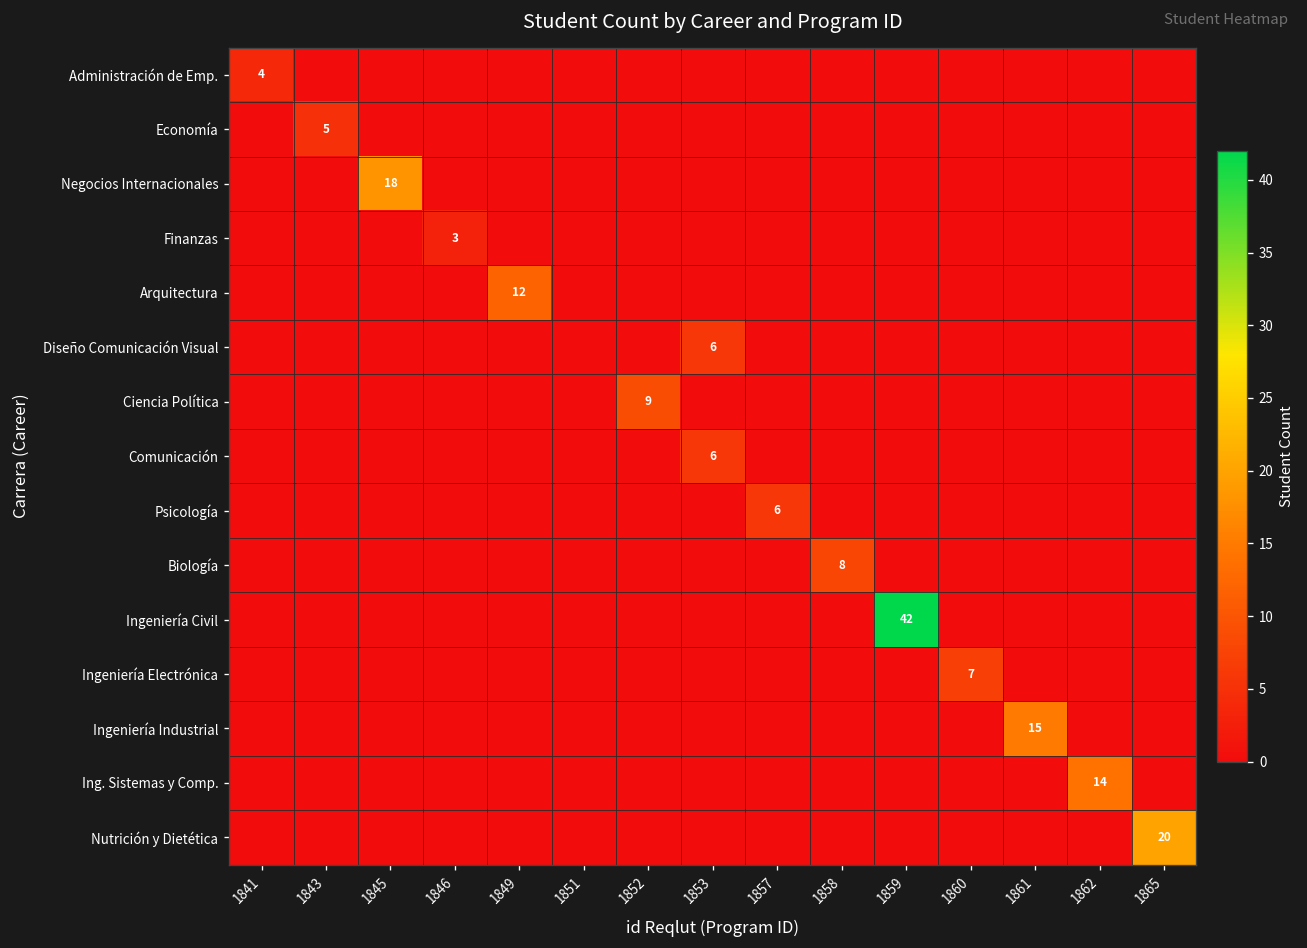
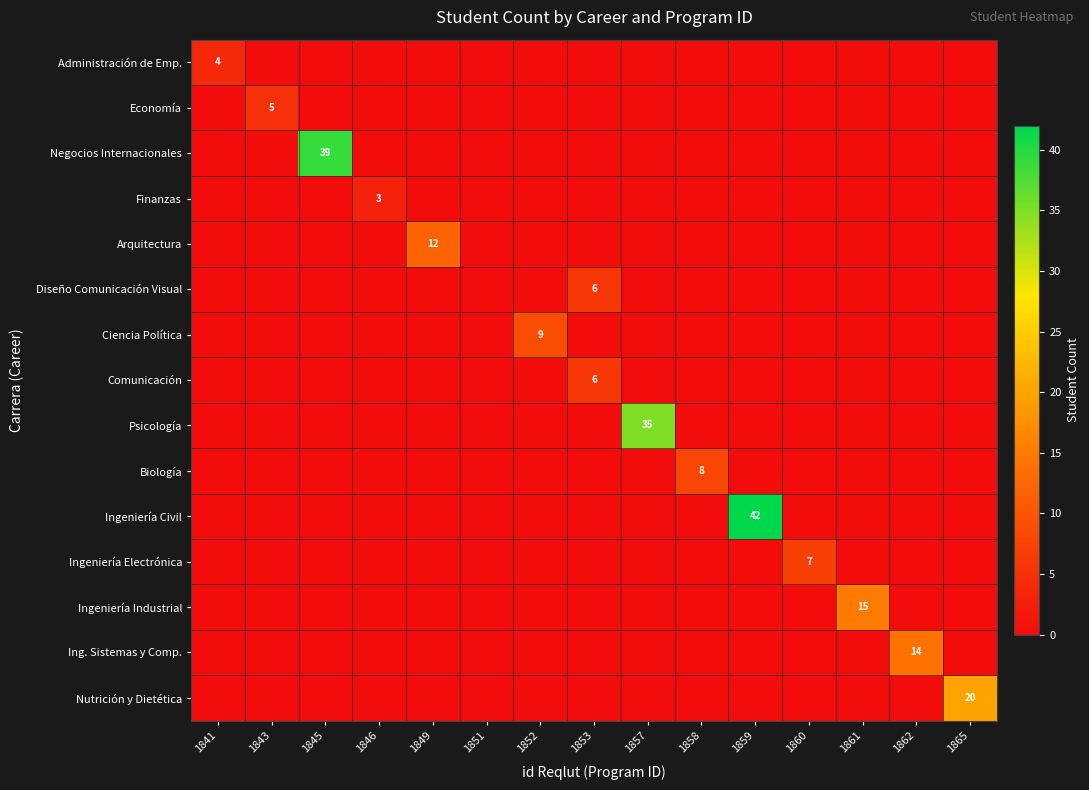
  {
    "Administración de Emp.": {
      "1841": 4
    },
    "Economía": {
      "1843": 5
    },
    "Negocios Internacionales": {
-     "1845": 18
+     "1845": 39
    },
    "Finanzas": {
      "1846": 3
    },
    "Arquitectura": {
      "1849": 12
    },
    "Diseño Comunicación Visual": {
      "1853": 6
    },
    "Ciencia Política": {
      "1852": 9
    },
    "Comunicación": {
      "1853": 6
    },
    "Psicología": {
-     "1857": 6
+     "1857": 35
    },
    "Biología": {
      "1858": 8
    },
    "Ingeniería Civil": {
      "1859": 42
    },
    "Ingeniería Electrónica": {
      "1860": 7
    },
    "Ingeniería Industrial": {
      "1861": 15
    },
    "Ing. Sistemas y Comp.": {
      "1862": 14
    },
    "Nutrición y Dietética": {
      "1865": 20
    }
  }
